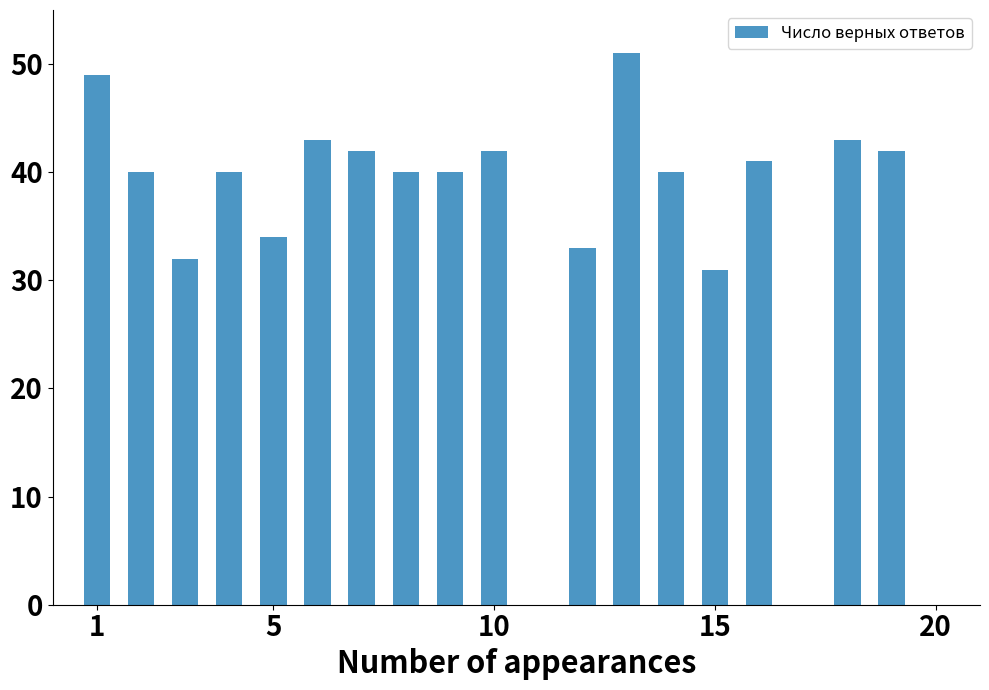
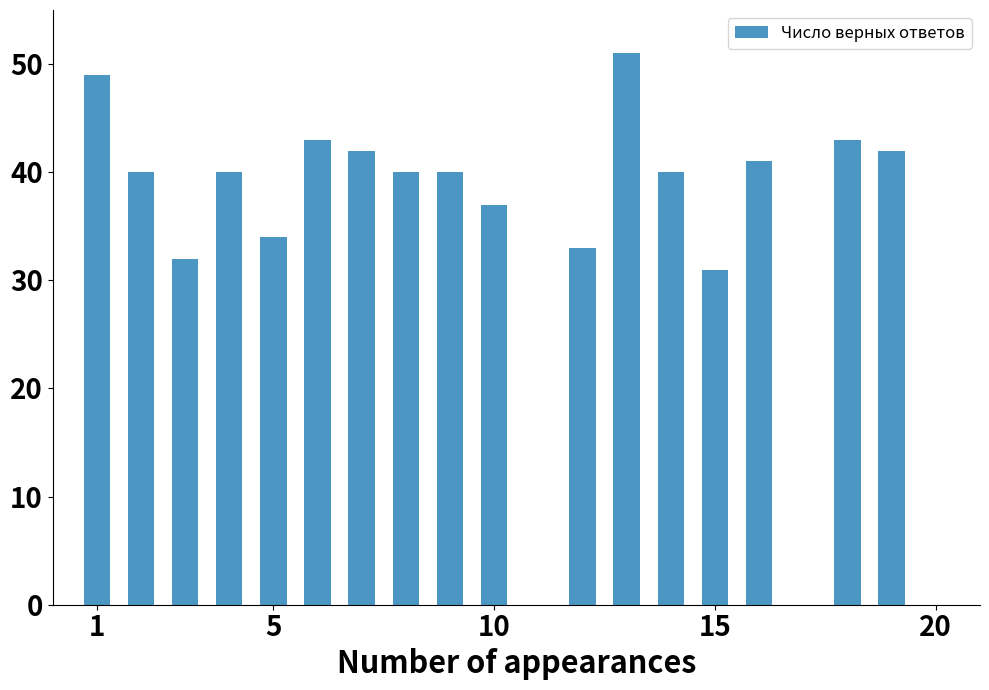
  {
    "1": 49,
    "5": 34,
-   "10": 42,
+   "10": 37,
    "15": 31
  }
